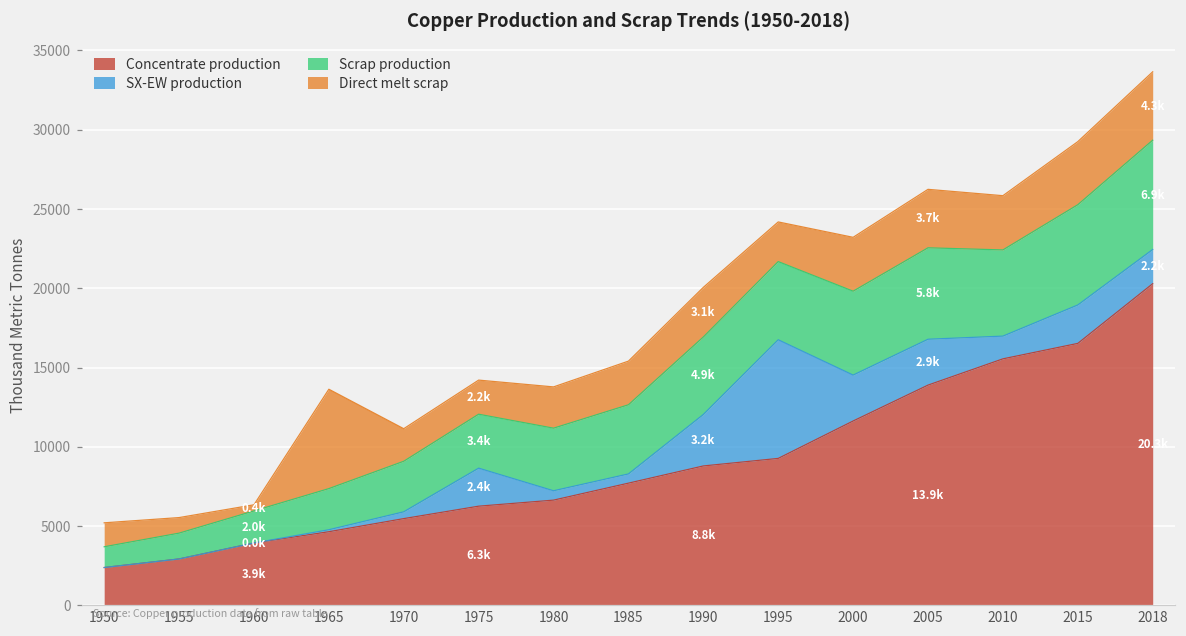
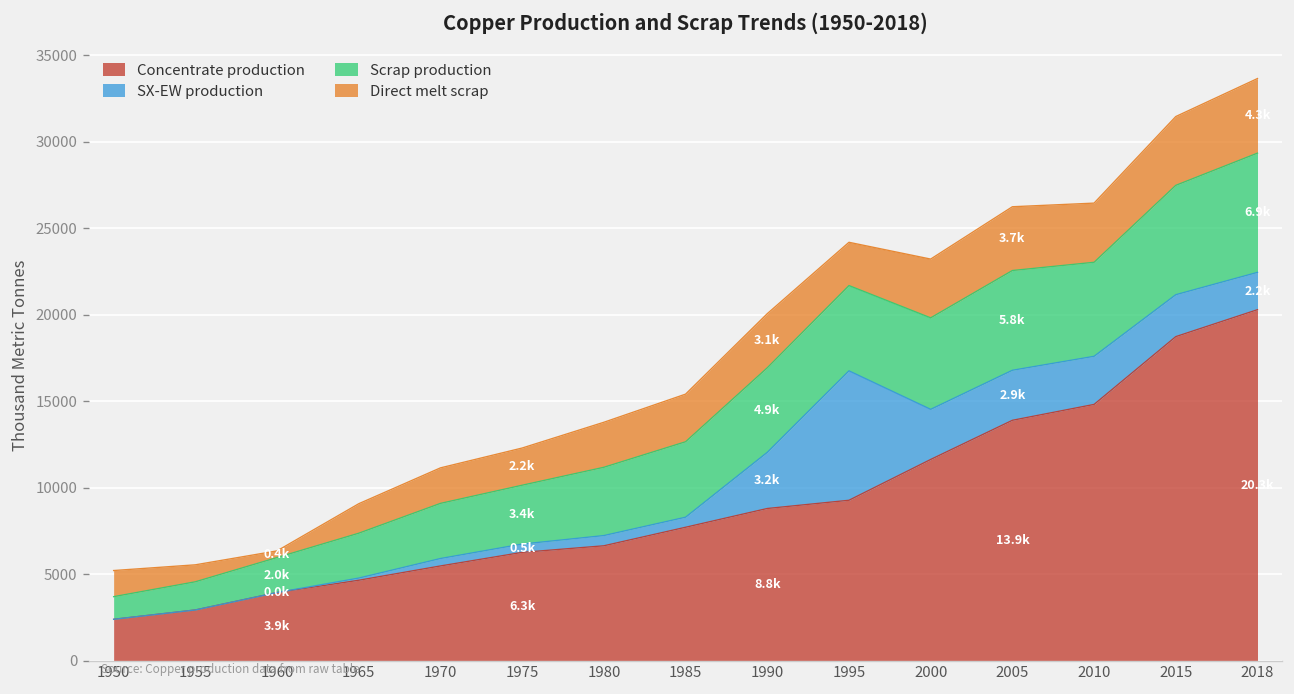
  {
    "Concentrate production": {
      "1970": "5500",
      "1980": "6600",
      "1985": "7700",
      "1995": "9300",
      "2000": "11600",
-     "2010": "15500",
-     "2015": "16500"
+     "2010": "14800",
+     "2015": "18700"
    },
    "SX-EW production": {
-     "1975": "2.4k",
+     "1975": "0.5k",
      "1990": "3.2k",
      "2005": "2.9k",
-     "2010": "1400",
+     "2010": "2800",
      "2018": "2.2k"
    },
    "Scrap production": {
      "1960": "2.0k",
      "1975": "3.4k"
    },
    "Direct melt scrap": {
      "1950": "1500",
      "1955": "1000",
-     "1965": "6300",
+     "1965": "1700",
      "1970": "2100",
      "1980": "2600",
      "1985": "2800",
      "1995": "2500",
      "2000": "3400",
      "2010": "3400",
      "2015": "4000",
      "2018": "4300"
    }
  }
